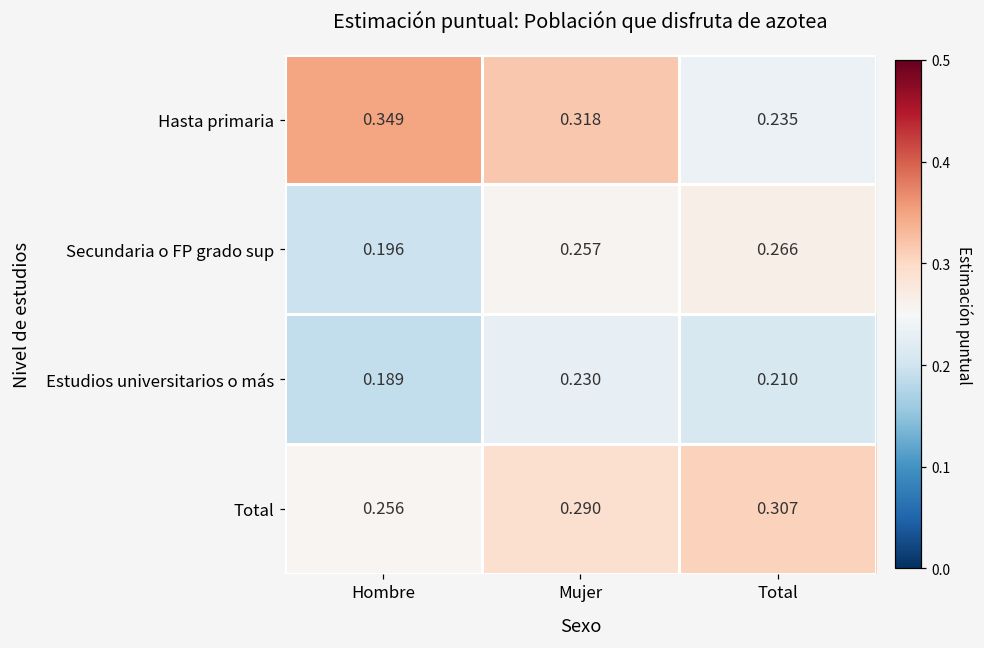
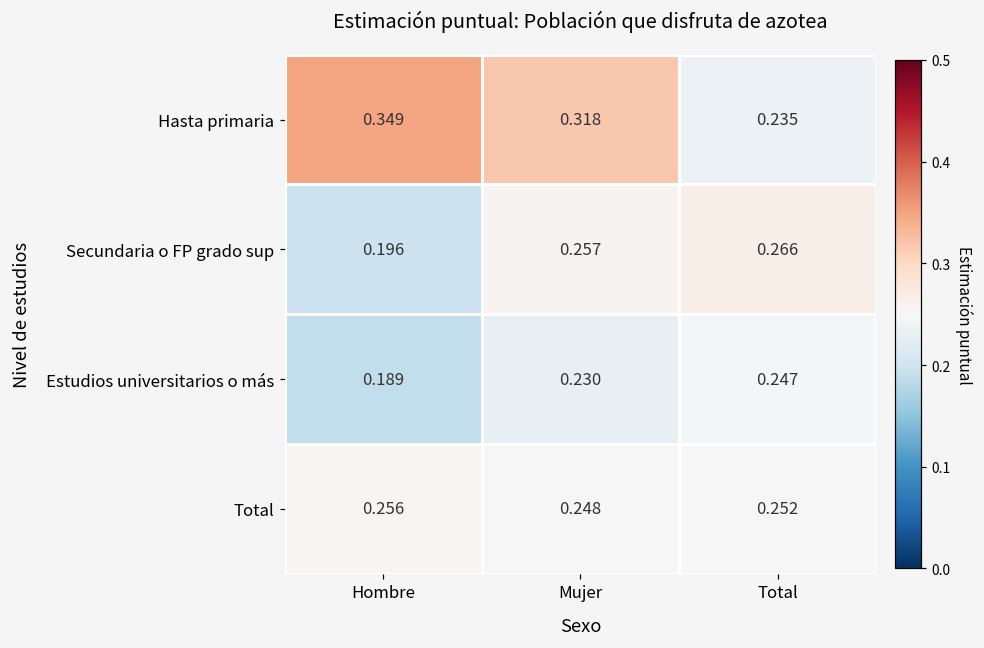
  {
    "Hasta primaria": {
      "Hombre": 0.349,
      "Mujer": 0.318,
      "Total": 0.235
    },
    "Secundaria o FP grado sup": {
      "Hombre": 0.196,
      "Mujer": 0.257,
      "Total": 0.266
    },
    "Estudios universitarios o más": {
      "Hombre": 0.189,
      "Mujer": 0.230,
-     "Total": 0.210
+     "Total": 0.247
    },
    "Total": {
      "Hombre": 0.256,
-     "Mujer": 0.290,
-     "Total": 0.307
+     "Mujer": 0.248,
+     "Total": 0.252
    }
  }
